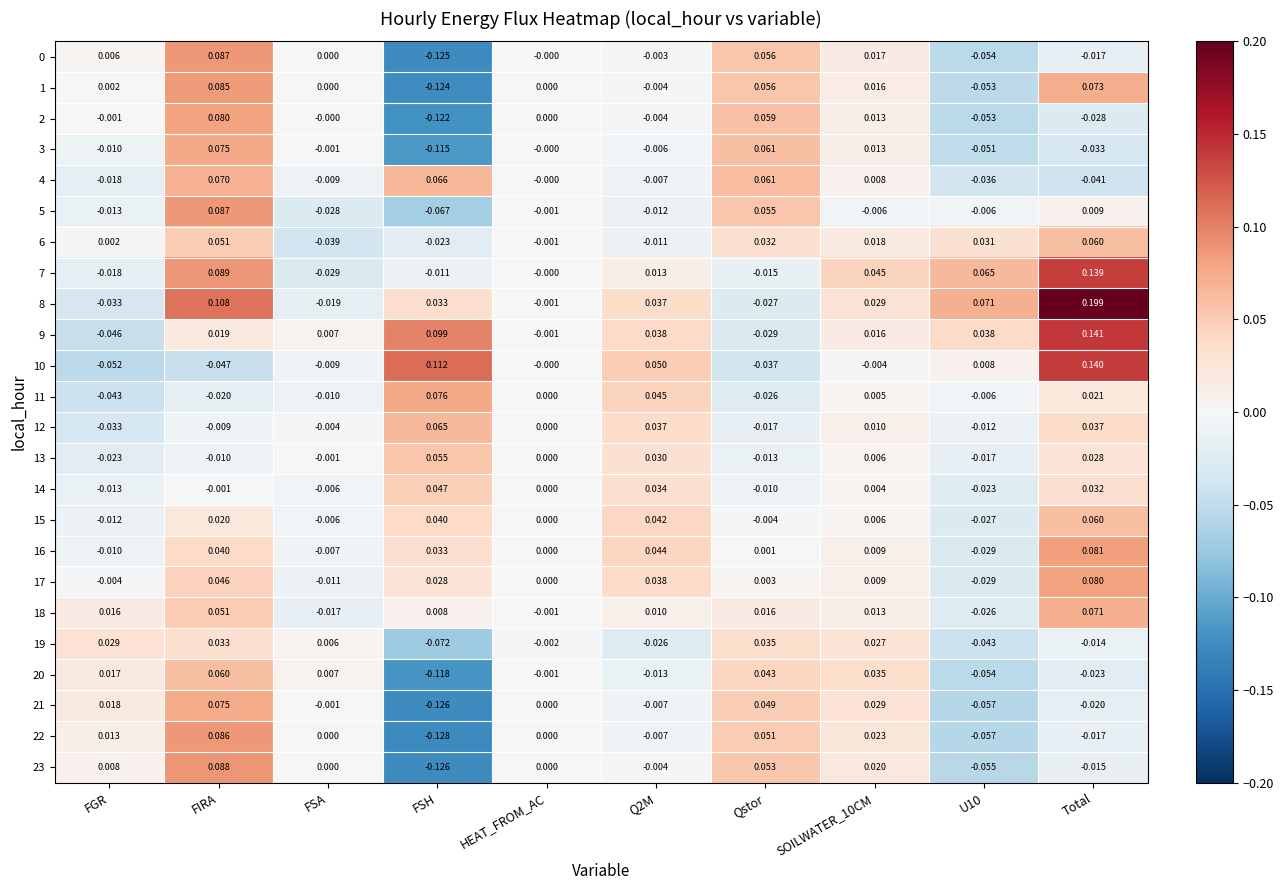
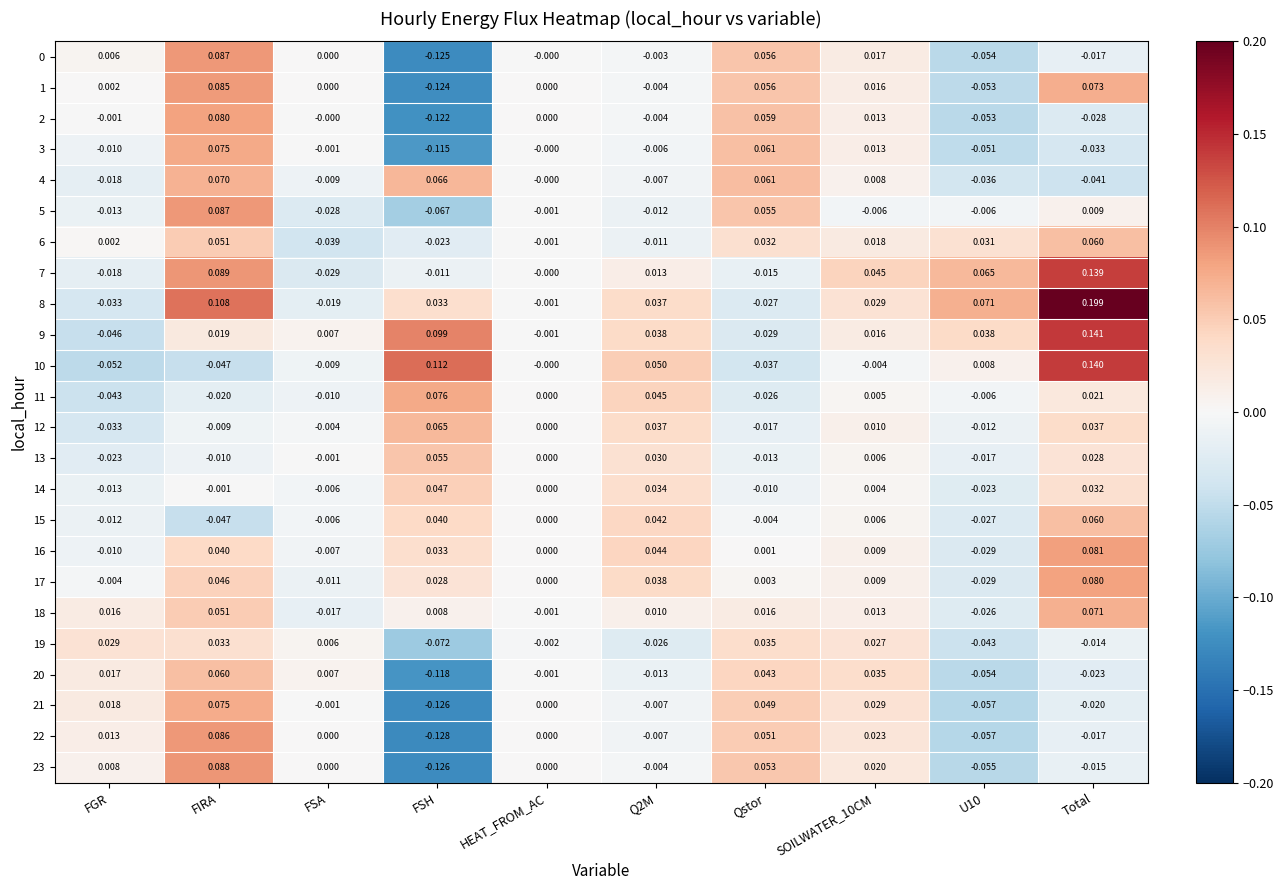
  {
    "15": {
      "FGR": -0.012,
-     "FIRA": 0.020,
+     "FIRA": -0.047,
      "FSA": -0.006,
      "FSH": 0.040,
      "HEAT_FROM_AC": 0.000,
      "Q2M": 0.042,
      "Qstor": -0.004,
      "SOILWATER_10CM": 0.006,
      "U10": -0.027,
      "Total": 0.060
    }
  }
